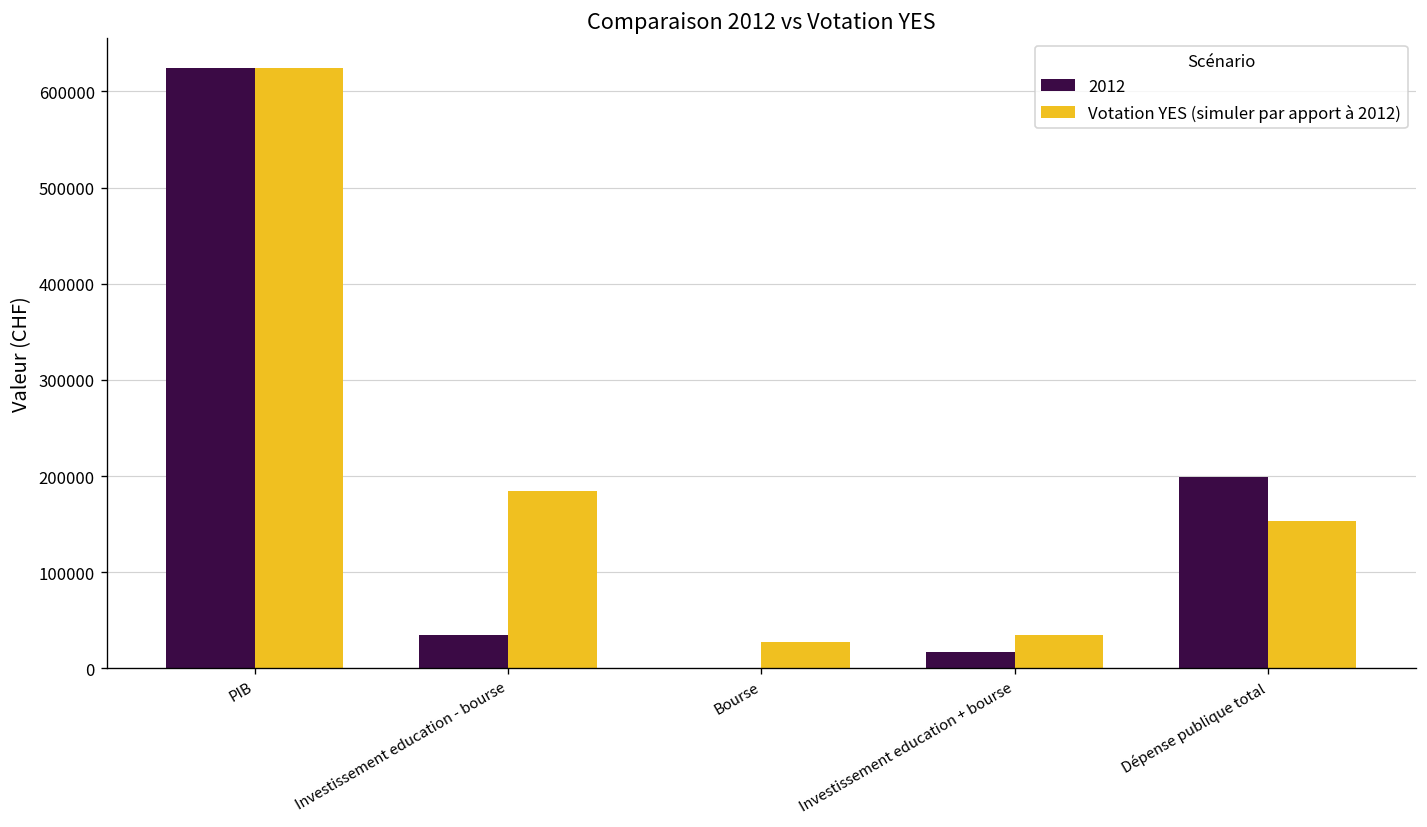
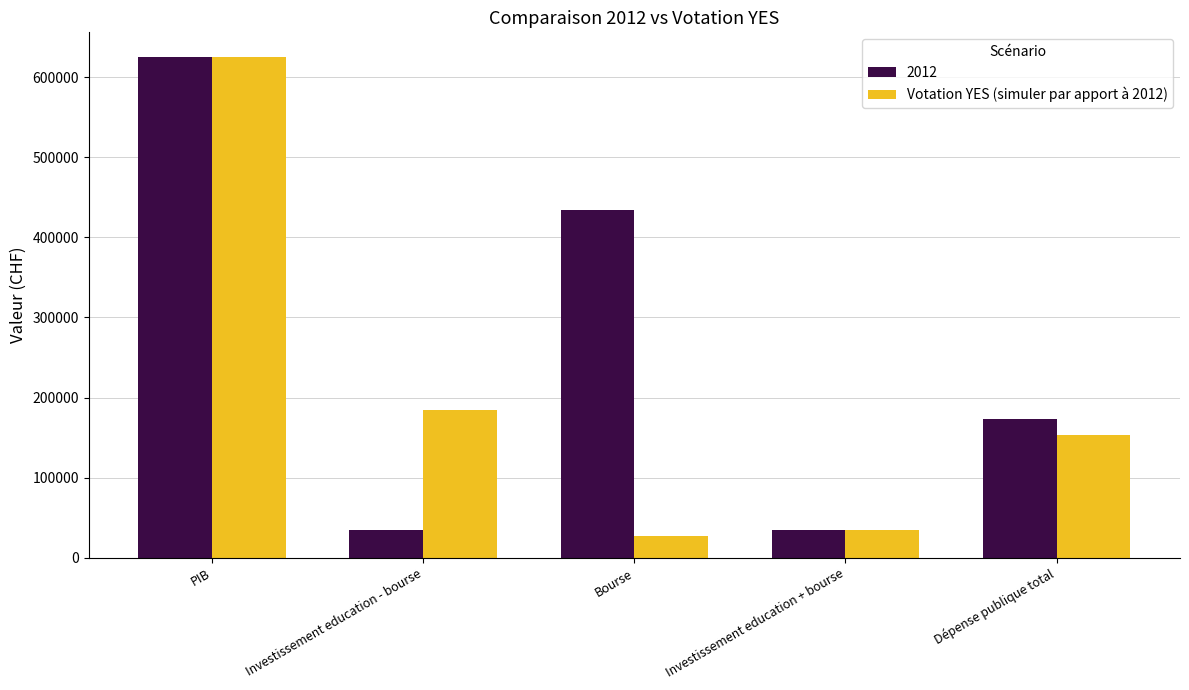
  {
    "2012": {
      "PIB": 620000,
      "Investissement education - bourse": 30000,
-     "Bourse": 0,
-     "Investissement education + bourse": 20000,
-     "Dépense publique total": 200000
+     "Bourse": 430000,
+     "Investissement education + bourse": 30000,
+     "Dépense publique total": 170000
    },
    "Votation YES (simuler par apport à 2012)": {
      "PIB": 620000,
      "Investissement education - bourse": 180000,
      "Bourse": 30000,
      "Investissement education + bourse": 40000,
      "Dépense publique total": 150000
    }
  }
